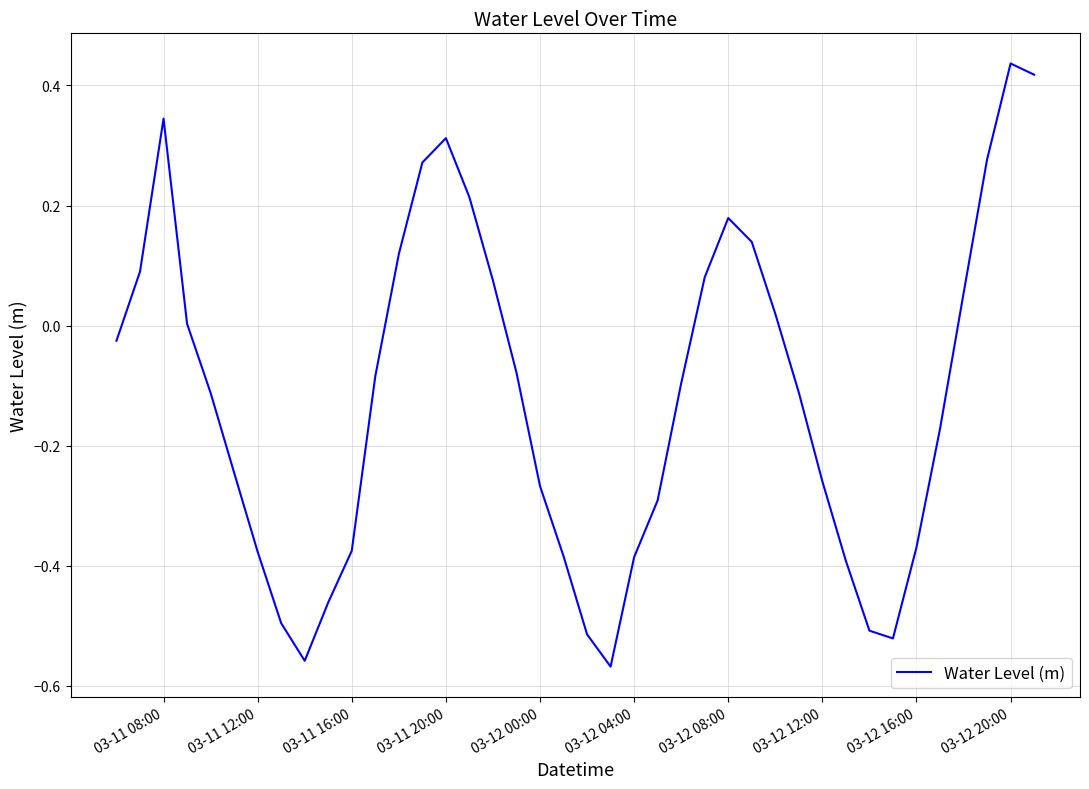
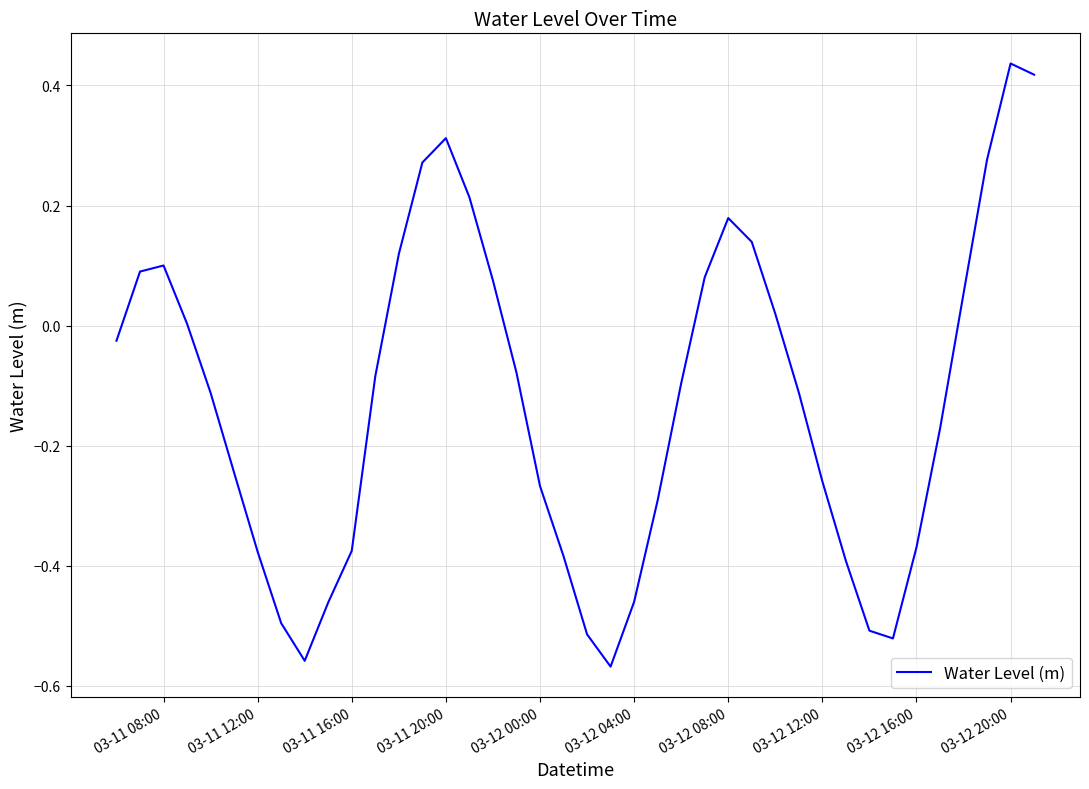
  {
-   "03-11 08:00": 0.34,
+   "03-11 08:00": 0.10,
    "03-11 12:00": -0.38,
    "03-11 16:00": -0.37,
    "03-11 20:00": 0.31,
    "03-12 00:00": -0.27,
-   "03-12 04:00": -0.39,
+   "03-12 04:00": -0.46,
    "03-12 08:00": 0.18,
    "03-12 12:00": -0.26,
    "03-12 16:00": -0.37,
    "03-12 20:00": 0.44
  }
